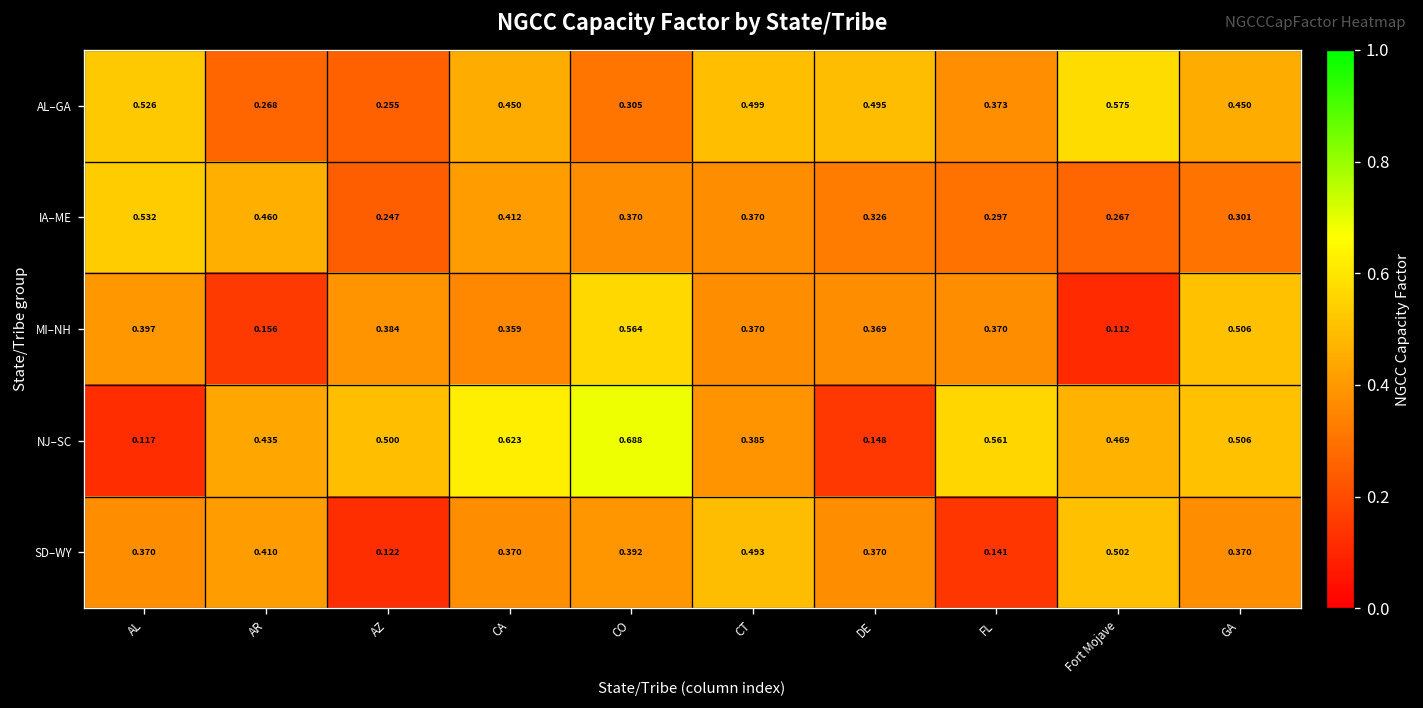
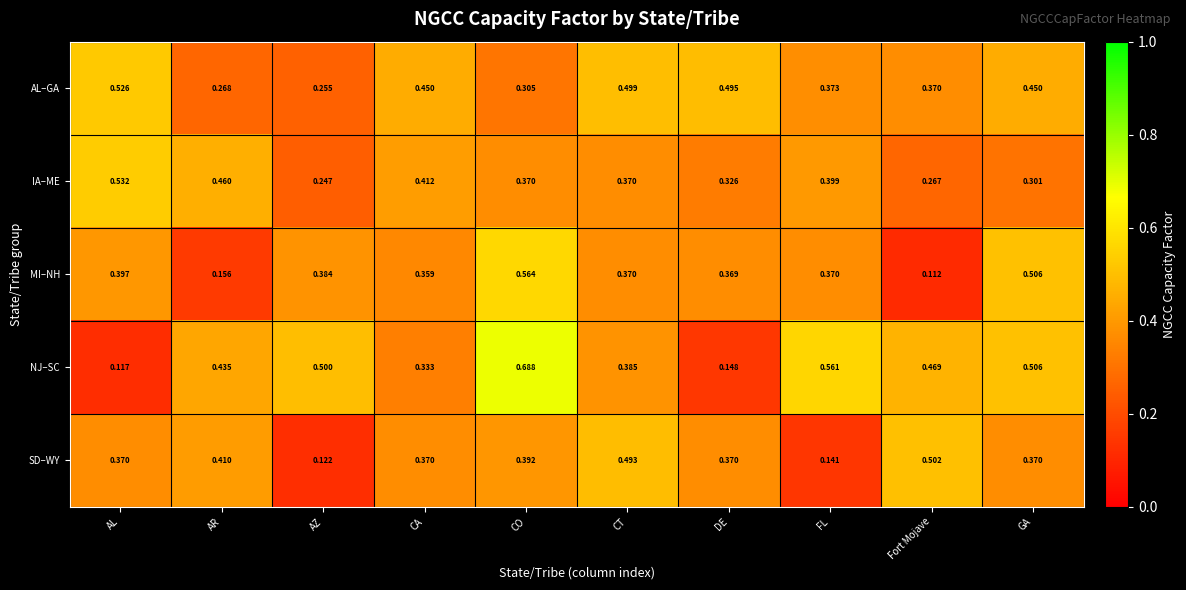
  {
    "AL–GA": {
      "AL": 0.526,
      "AR": 0.268,
      "AZ": 0.255,
      "CA": 0.450,
      "CO": 0.305,
      "CT": 0.499,
      "DE": 0.495,
      "FL": 0.373,
-     "Fort Mojave": 0.575,
+     "Fort Mojave": 0.370,
      "GA": 0.450
    },
    "IA–ME": {
      "AL": 0.532,
      "AR": 0.460,
      "AZ": 0.247,
      "CA": 0.412,
      "CO": 0.370,
      "CT": 0.370,
      "DE": 0.326,
-     "FL": 0.297,
+     "FL": 0.399,
      "Fort Mojave": 0.267,
      "GA": 0.301
    },
    "MI–NH": {
      "AL": 0.397,
      "AR": 0.156,
      "AZ": 0.384,
      "CA": 0.359,
      "CO": 0.564,
      "CT": 0.370,
      "DE": 0.369,
      "FL": 0.370,
      "Fort Mojave": 0.112,
      "GA": 0.506
    },
    "NJ–SC": {
      "AL": 0.117,
      "AR": 0.435,
      "AZ": 0.500,
-     "CA": 0.623,
+     "CA": 0.333,
      "CO": 0.688,
      "CT": 0.385,
      "DE": 0.148,
      "FL": 0.561,
      "Fort Mojave": 0.469,
      "GA": 0.506
    },
    "SD–WY": {
      "AL": 0.370,
      "AR": 0.410,
      "AZ": 0.122,
      "CA": 0.370,
      "CO": 0.392,
      "CT": 0.493,
      "DE": 0.370,
      "FL": 0.141,
      "Fort Mojave": 0.502,
      "GA": 0.370
    }
  }
